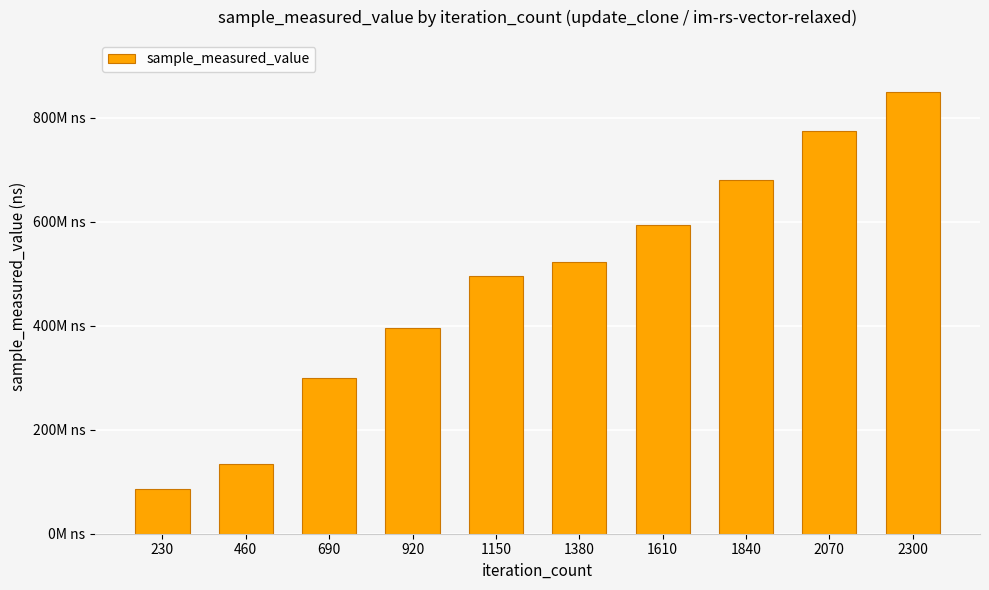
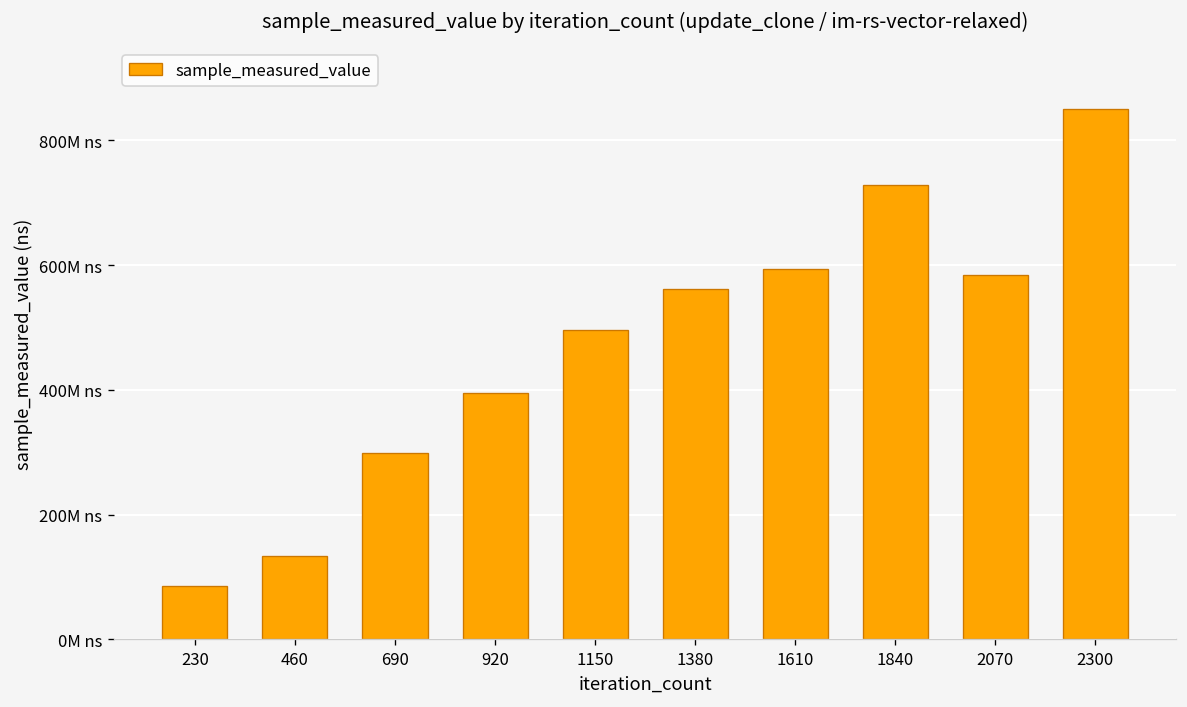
  {
    "230": "90M ns",
    "460": "130M ns",
    "690": "300M ns",
    "920": "400M ns",
    "1150": "500M ns",
-   "1380": "520M ns",
+   "1380": "560M ns",
    "1610": "590M ns",
-   "1840": "680M ns",
-   "2070": "770M ns",
+   "1840": "730M ns",
+   "2070": "580M ns",
    "2300": "850M ns"
  }
